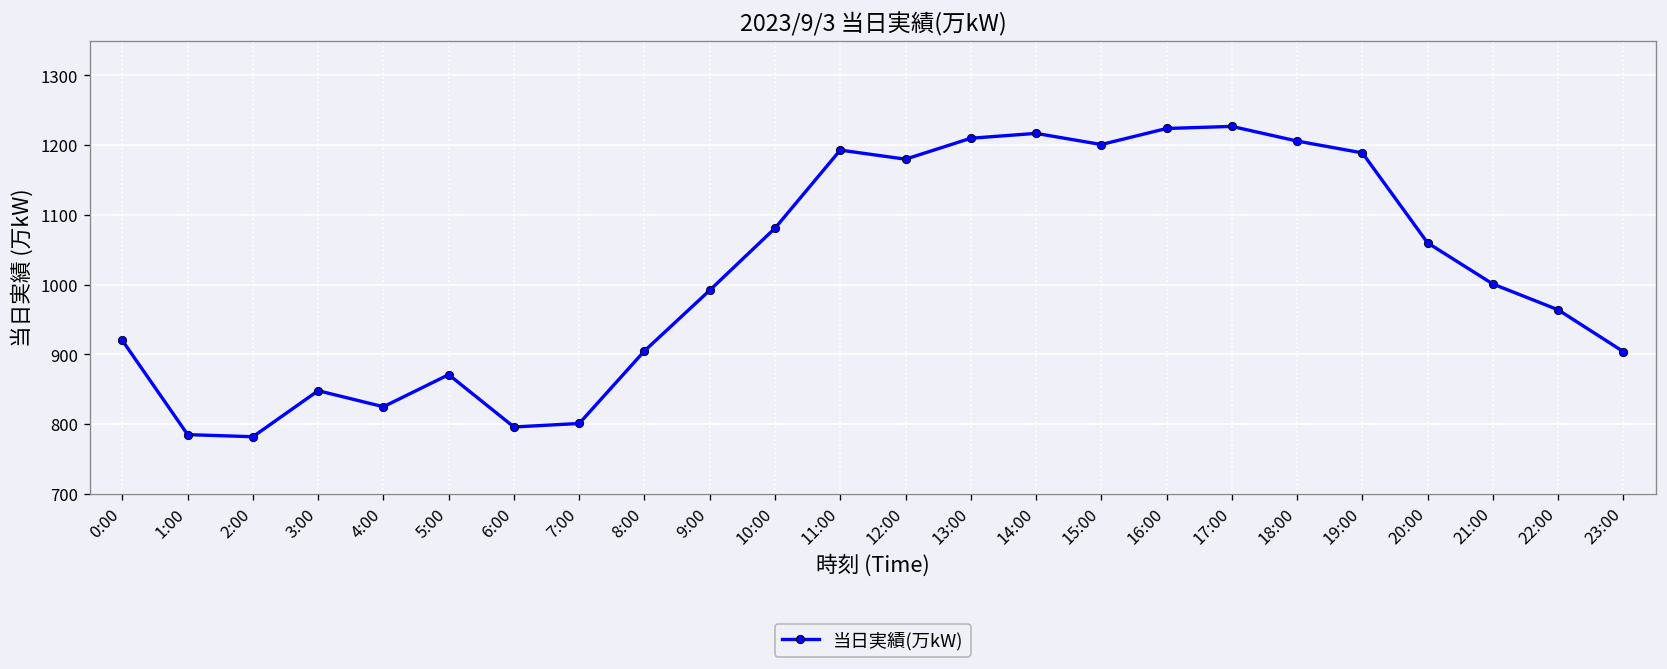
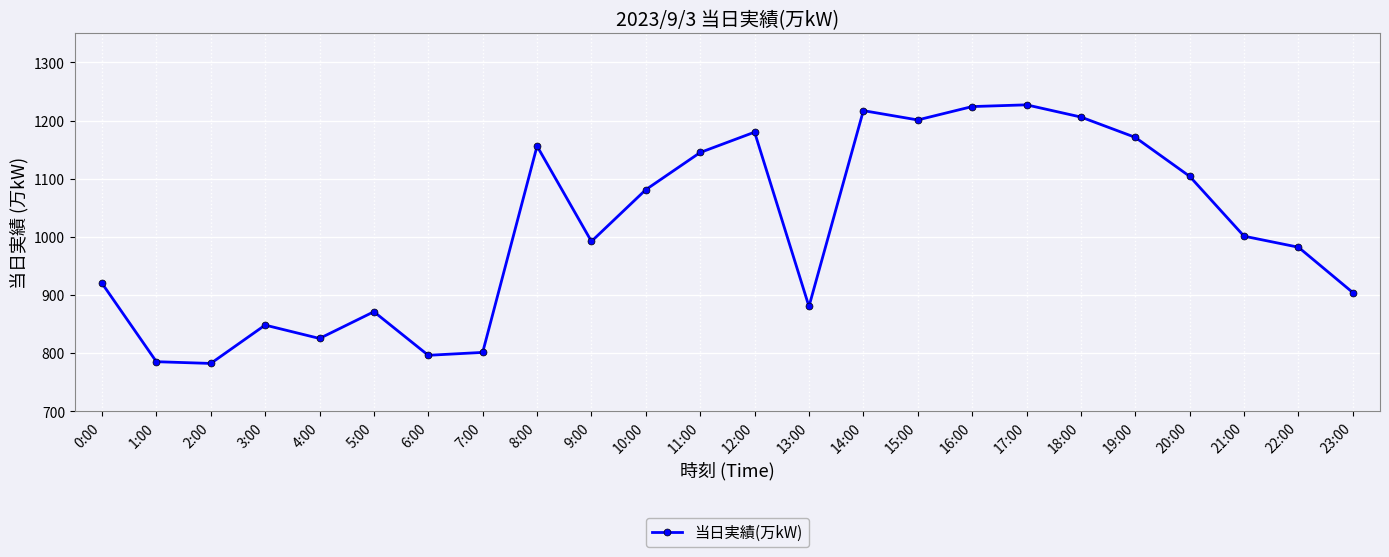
  {
    "0:00": 920,
    "1:00": 790,
    "2:00": 780,
    "3:00": 850,
    "4:00": 830,
    "5:00": 870,
    "6:00": 800,
    "7:00": 800,
-   "8:00": 910,
+   "8:00": 1160,
    "9:00": 990,
    "10:00": 1080,
-   "11:00": 1190,
+   "11:00": 1150,
    "12:00": 1180,
-   "13:00": 1210,
+   "13:00": 880,
    "14:00": 1220,
    "15:00": 1200,
    "16:00": 1220,
    "17:00": 1230,
    "18:00": 1210,
-   "19:00": 1190,
-   "20:00": 1060,
+   "19:00": 1170,
+   "20:00": 1100,
    "21:00": 1000,
-   "22:00": 960,
+   "22:00": 980,
    "23:00": 900
  }
